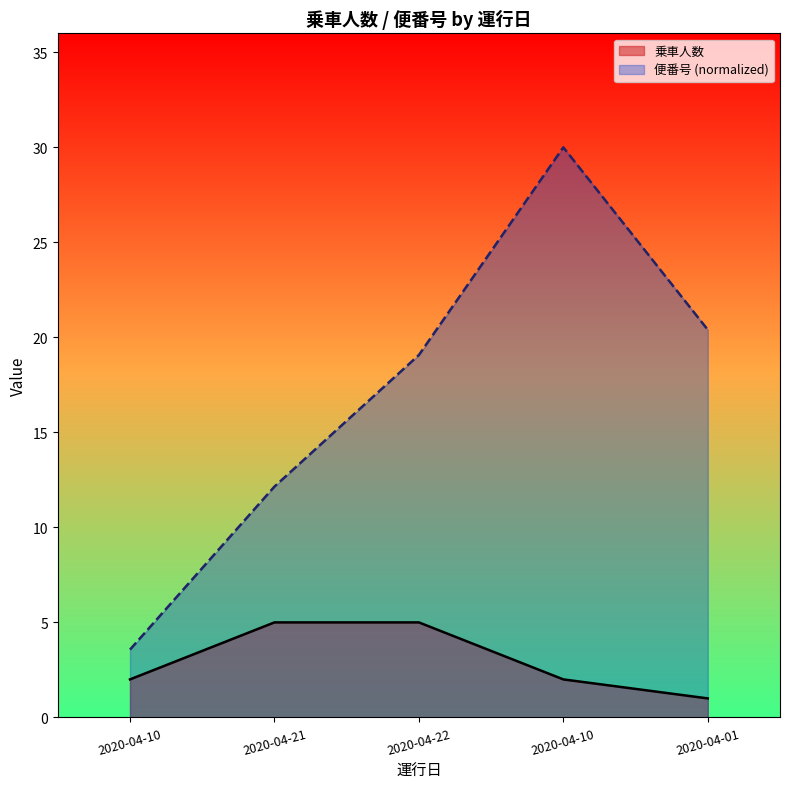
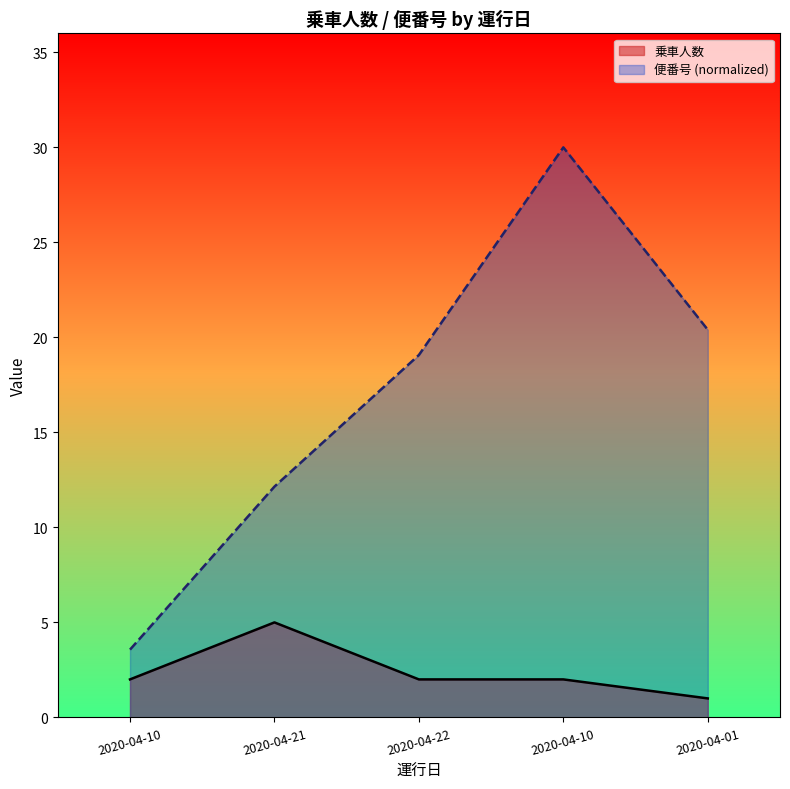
  {
    "乗車人数": {
      "2020-04-21": 5,
-     "2020-04-22": 5,
+     "2020-04-22": 2,
      "2020-04-01": 1
    },
    "便番号 (normalized)": {
      "2020-04-21": 12.1,
      "2020-04-22": 19,
      "2020-04-01": 20.4
    }
  }
